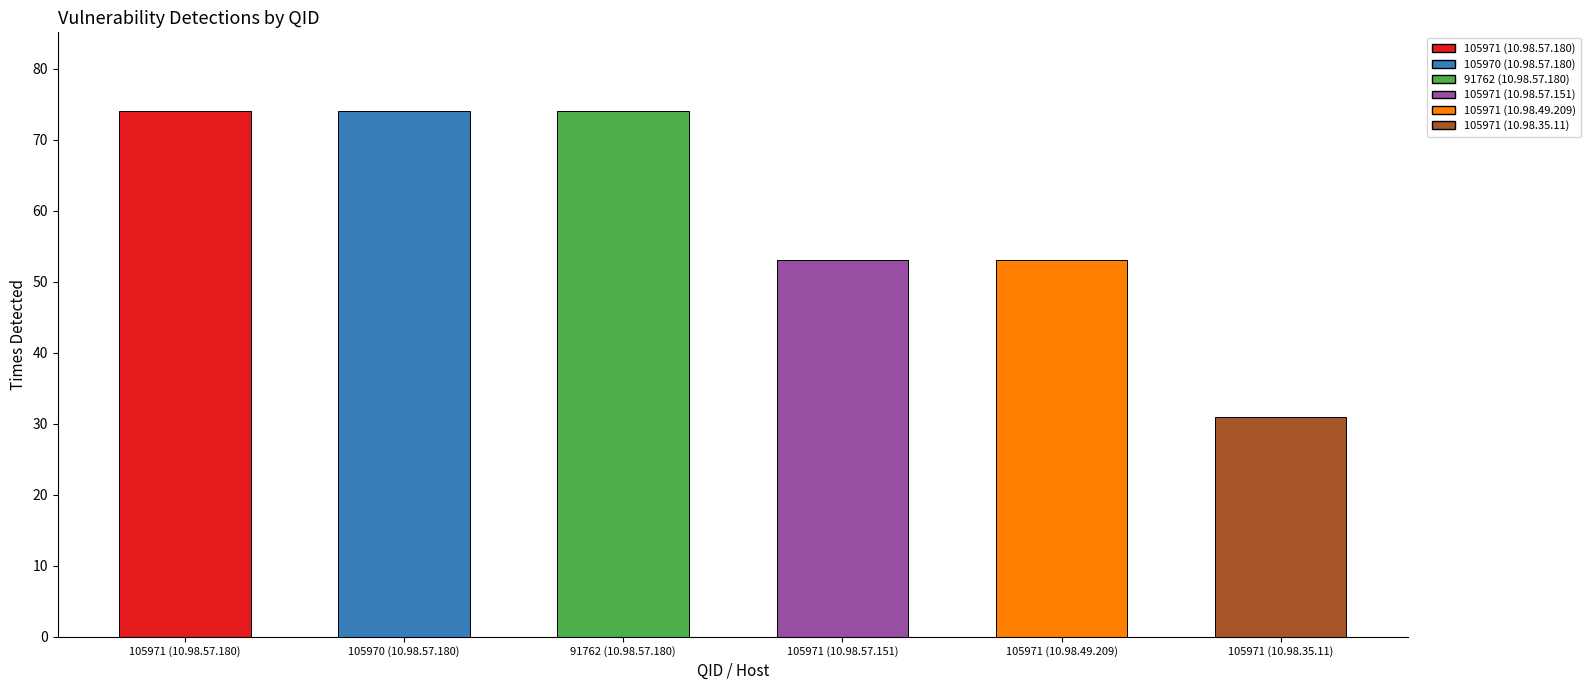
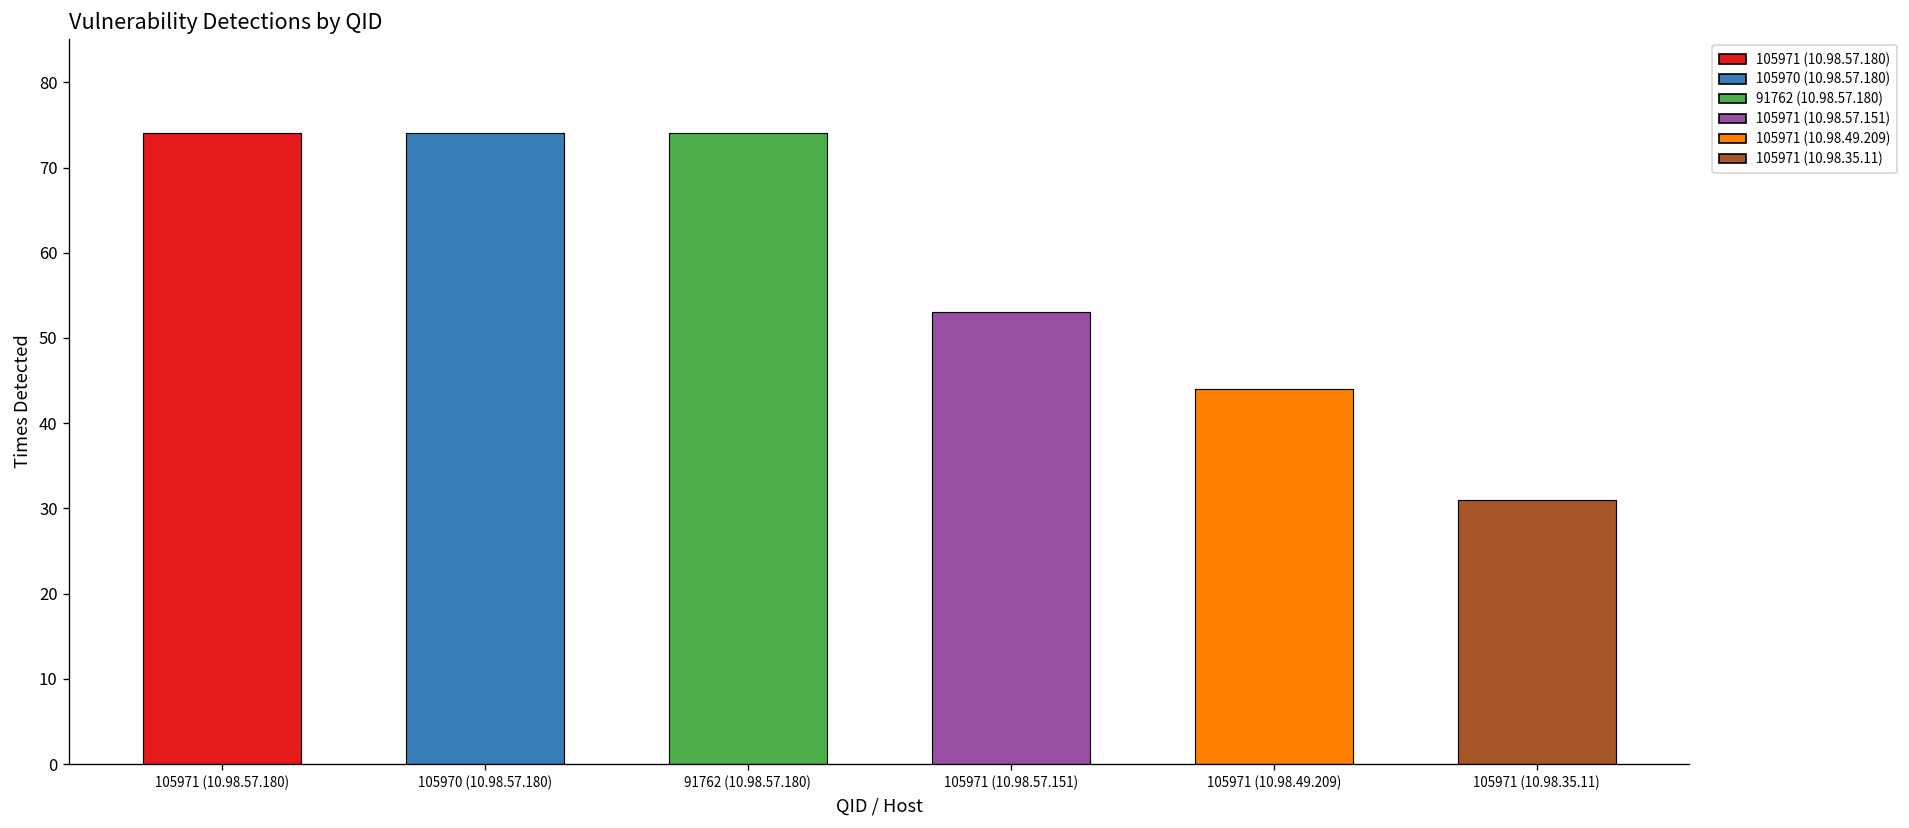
  {
    "105971 (10.98.57.180)": 74,
    "105970 (10.98.57.180)": 74,
    "91762 (10.98.57.180)": 74,
    "105971 (10.98.57.151)": 53,
-   "105971 (10.98.49.209)": 53,
+   "105971 (10.98.49.209)": 44,
    "105971 (10.98.35.11)": 31
  }
